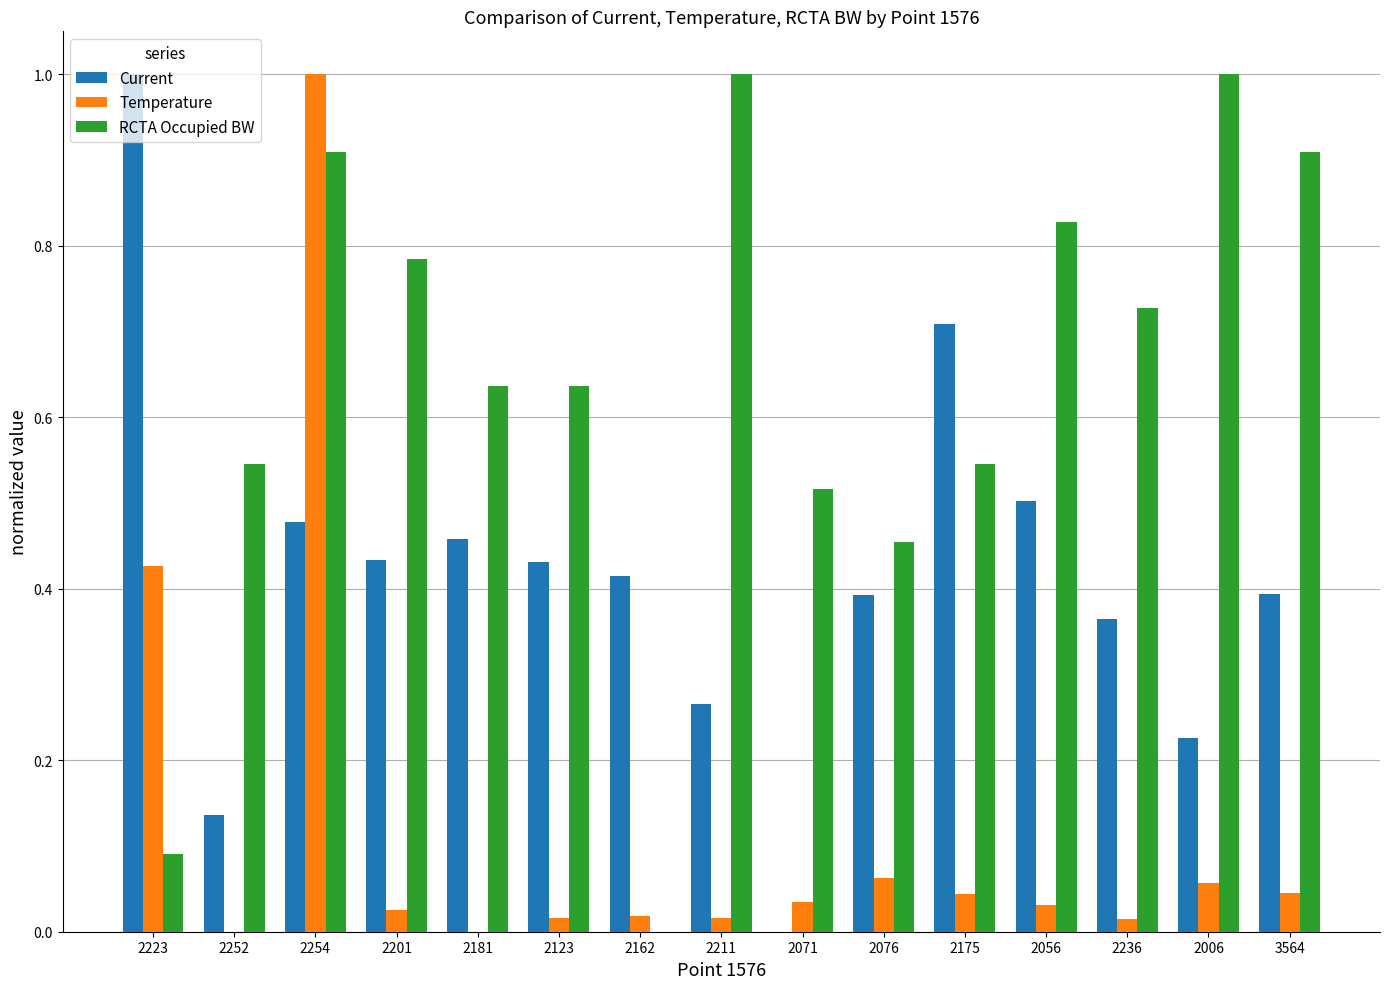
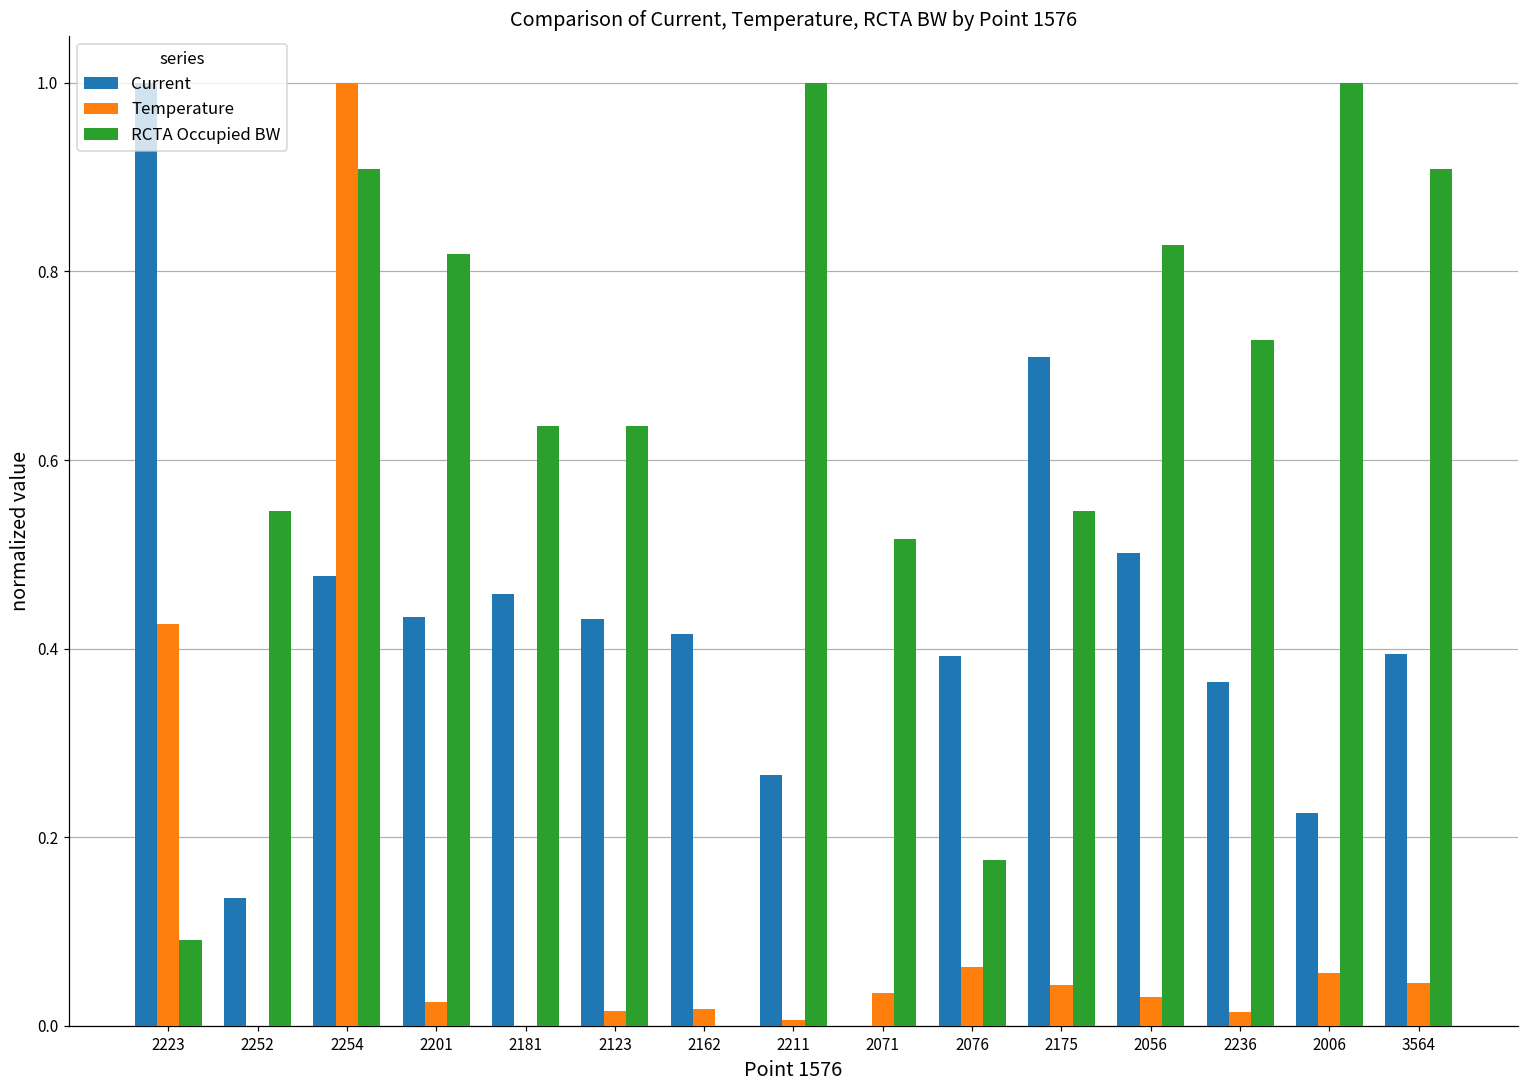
  {
    "Current": {
      "2252": 0.14,
      "2254": 0.48,
      "2201": 0.43,
      "2181": 0.46,
      "2123": 0.43,
      "2162": 0.42,
      "2211": 0.27,
      "2071": 0.00,
      "2076": 0.39,
      "2175": 0.71,
      "2056": 0.50,
      "2236": 0.36,
      "2006": 0.23,
      "3564": 0.39
    },
    "Temperature": {
      "2223": 0.43,
      "2252": 0.00,
      "2254": 1.00,
      "2201": 0.03,
      "2181": 0.00,
      "2123": 0.02,
      "2162": 0.02,
-     "2211": 0.02,
+     "2211": 0.01,
      "2071": 0.03,
      "2076": 0.06,
      "2175": 0.04,
      "2056": 0.03,
      "2236": 0.01,
      "2006": 0.06,
      "3564": 0.05
    },
    "RCTA Occupied BW": {
      "2223": 0.09,
      "2252": 0.55,
      "2254": 0.91,
-     "2201": 0.78,
+     "2201": 0.82,
      "2181": 0.64,
      "2123": 0.64,
      "2162": 0.00,
      "2211": 1.00,
      "2071": 0.52,
-     "2076": 0.45,
+     "2076": 0.18,
      "2175": 0.55,
      "2056": 0.83,
      "2236": 0.73,
      "2006": 1.00,
      "3564": 0.91
    }
  }
